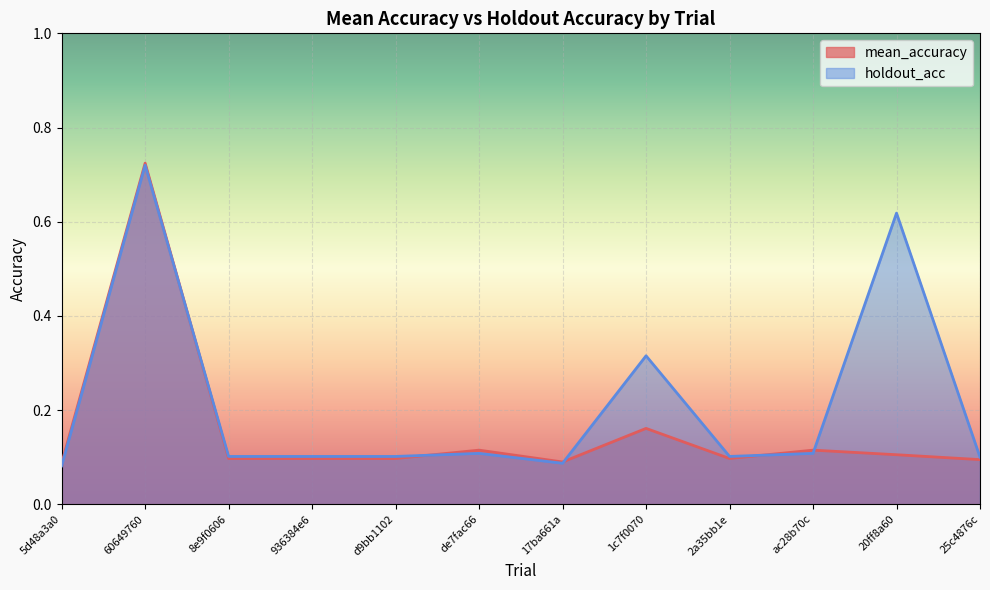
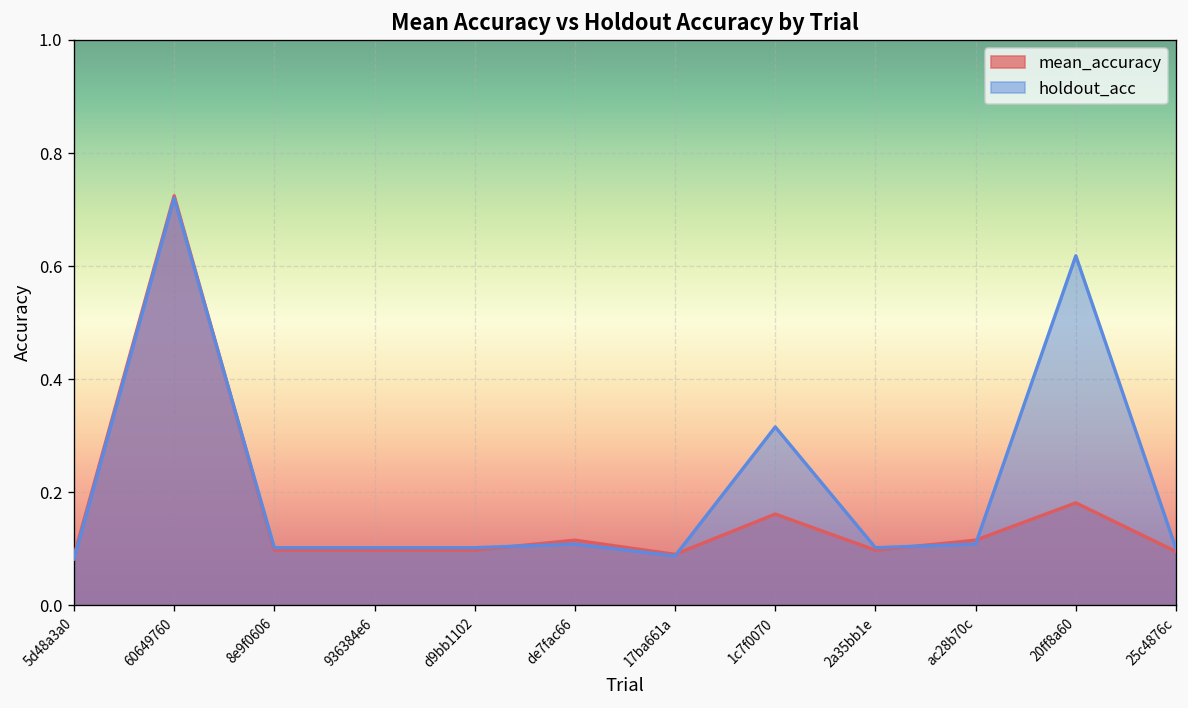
  {
    "mean_accuracy": {
      "5d48a3a0": 0.09,
      "de7fac66": 0.11,
      "1c7f0070": 0.16,
      "ac28b70c": 0.11,
-     "20ff8a60": 0.11
+     "20ff8a60": 0.18
    },
    "holdout_acc": {
      "5d48a3a0": 0.08,
      "de7fac66": 0.11,
      "1c7f0070": 0.32,
      "ac28b70c": 0.11,
      "20ff8a60": 0.62
    }
  }
